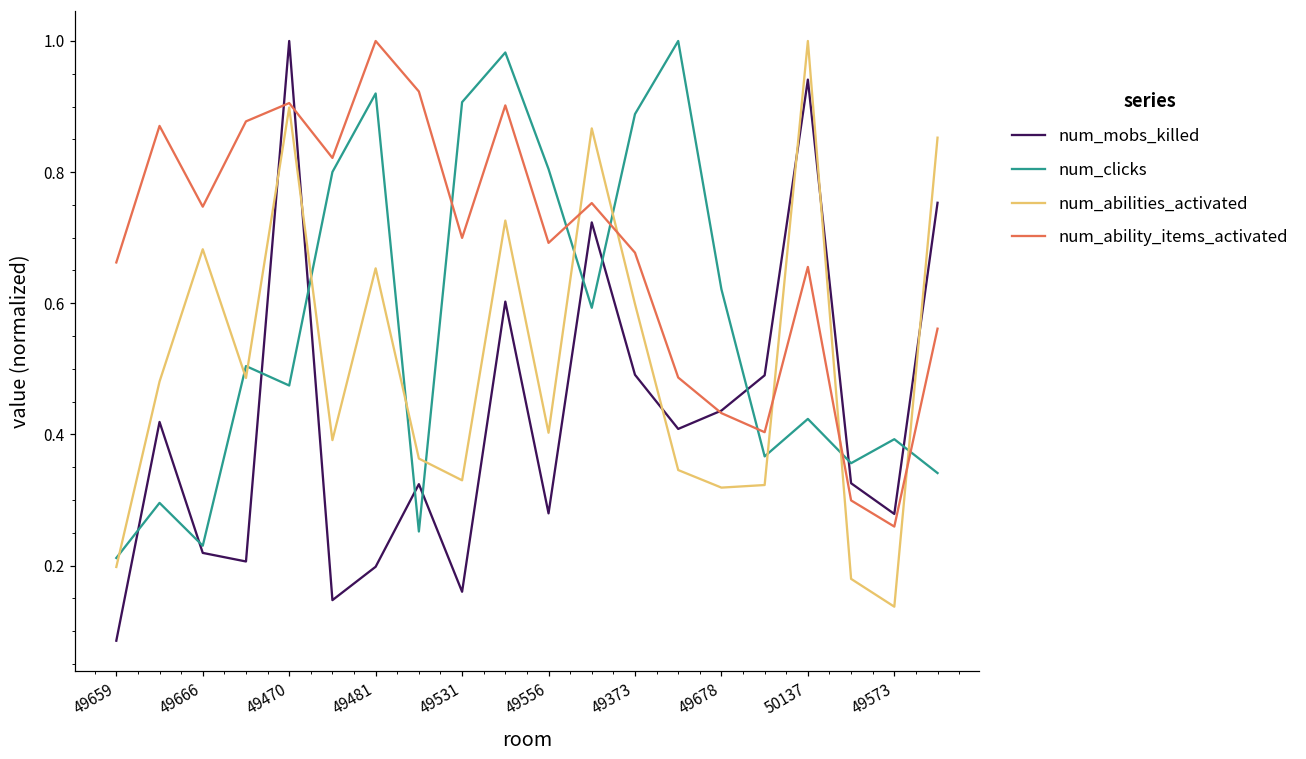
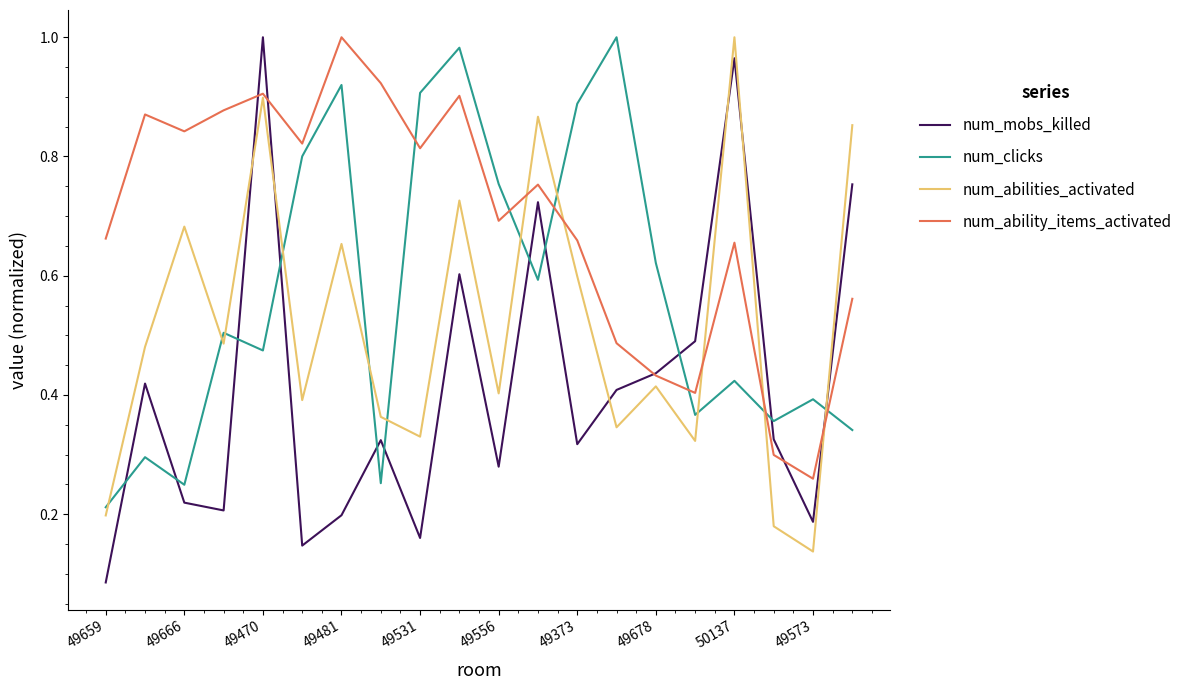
  {
    "num_mobs_killed": {
      "49659": 0.09,
      "49666": 0.22,
      "49470": 1.00,
      "49481": 0.20,
      "49531": 0.16,
      "49556": 0.28,
-     "49373": 0.49,
-     "50137": 0.94,
-     "49573": 0.28
+     "49373": 0.32,
+     "50137": 0.96,
+     "49573": 0.19
    },
    "num_clicks": {
      "49659": 0.21,
-     "49666": 0.23,
+     "49666": 0.25,
      "49470": 0.47,
      "49481": 0.92,
      "49531": 0.91,
-     "49556": 0.80,
+     "49556": 0.75,
      "49373": 0.89,
      "49678": 0.62,
      "50137": 0.42,
      "49573": 0.39
    },
    "num_abilities_activated": {
      "49659": 0.20,
      "49666": 0.68,
      "49470": 0.90,
      "49481": 0.65,
      "49531": 0.33,
      "49556": 0.40,
      "49373": 0.60,
-     "49678": 0.32,
+     "49678": 0.41,
      "50137": 1.00,
      "49573": 0.14
    },
    "num_ability_items_activated": {
      "49659": 0.66,
-     "49666": 0.75,
+     "49666": 0.84,
      "49470": 0.91,
      "49481": 1.00,
-     "49531": 0.70,
+     "49531": 0.81,
      "49556": 0.69,
-     "49373": 0.68,
+     "49373": 0.66,
      "50137": 0.66,
      "49573": 0.26
    }
  }
